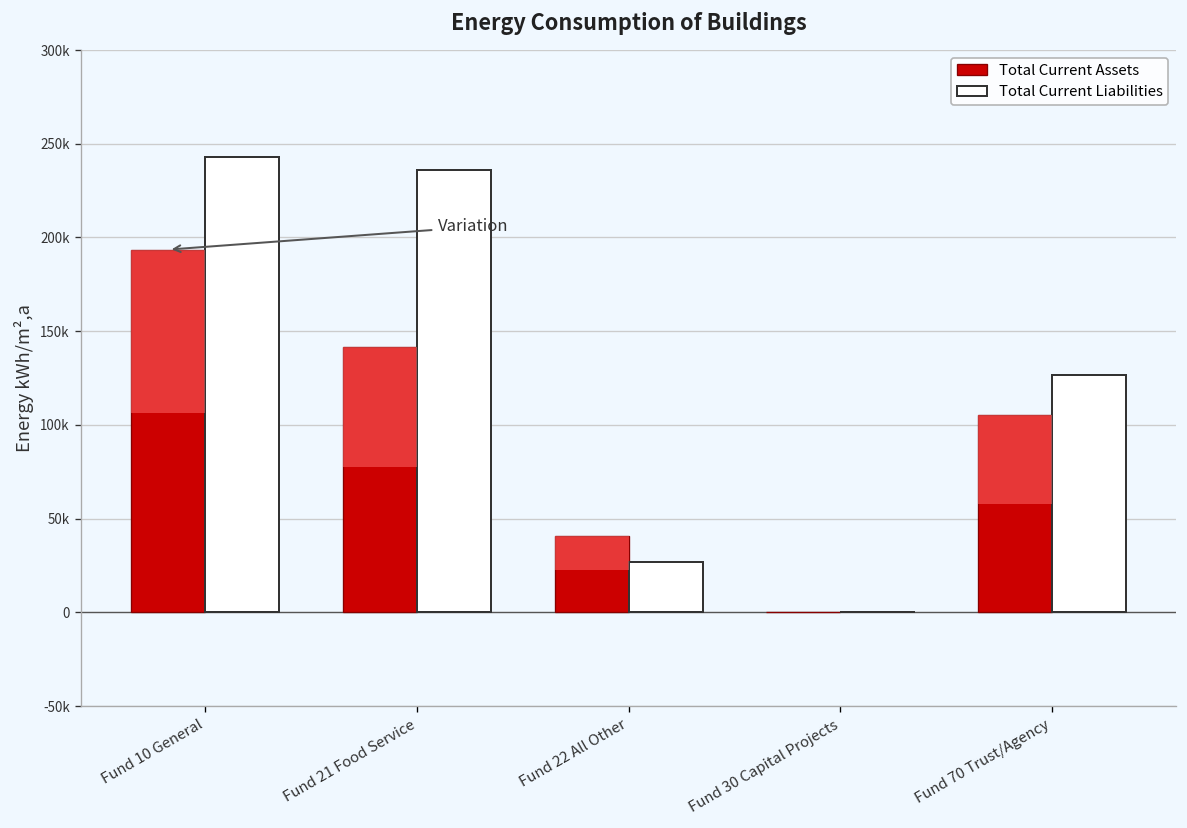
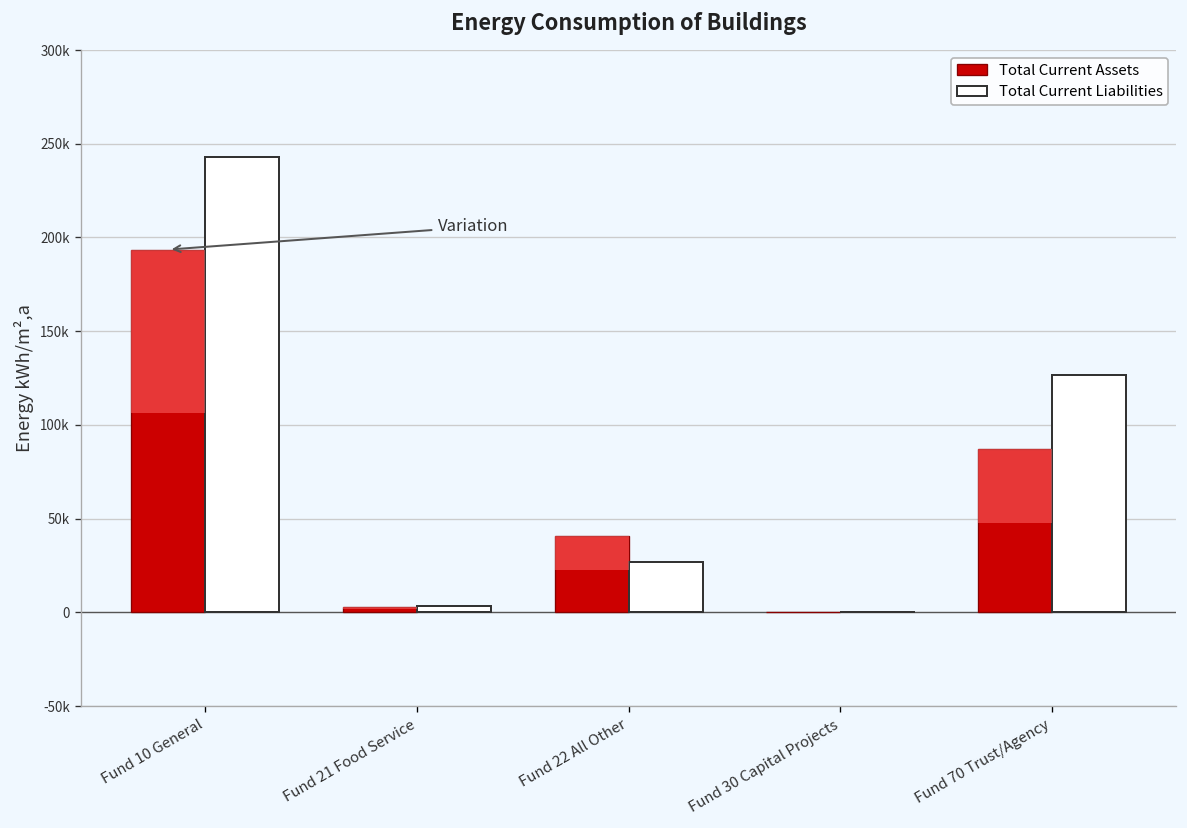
  {
    "Total Current Assets": {
      "Fund 10 General": 194000,
-     "Fund 21 Food Service": 141000,
+     "Fund 21 Food Service": 3000,
      "Fund 22 All Other": 41000,
      "Fund 30 Capital Projects": 0,
-     "Fund 70 Trust/Agency": 105000
+     "Fund 70 Trust/Agency": 87000
    },
    "Total Current Liabilities": {
      "Fund 10 General": 243000,
-     "Fund 21 Food Service": 236000,
+     "Fund 21 Food Service": 4000,
      "Fund 22 All Other": 27000,
      "Fund 30 Capital Projects": 0,
      "Fund 70 Trust/Agency": 127000
    }
  }
